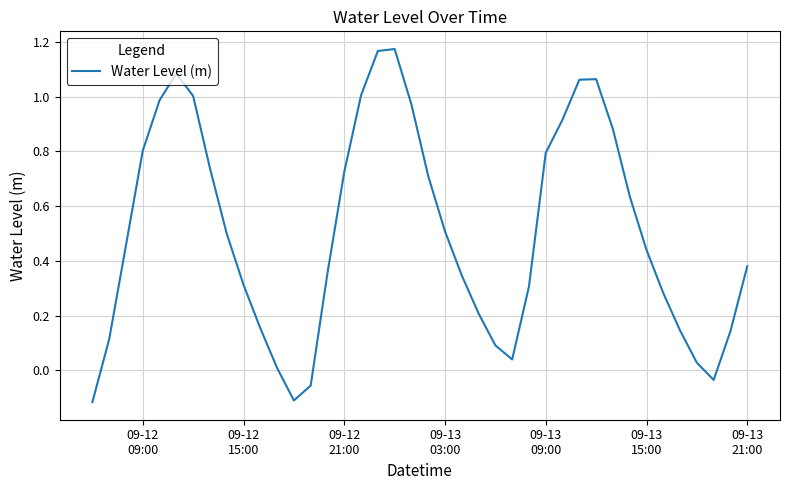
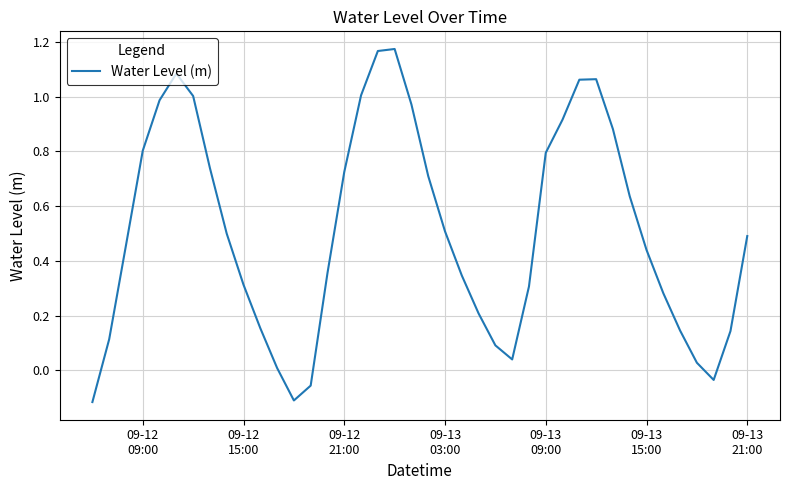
  {
    "09-12 09:00": 0.80,
    "09-12 15:00": 0.31,
    "09-12 21:00": 0.72,
    "09-13 03:00": 0.51,
    "09-13 09:00": 0.79,
    "09-13 15:00": 0.44,
-   "09-13 21:00": 0.38
+   "09-13 21:00": 0.49
  }
